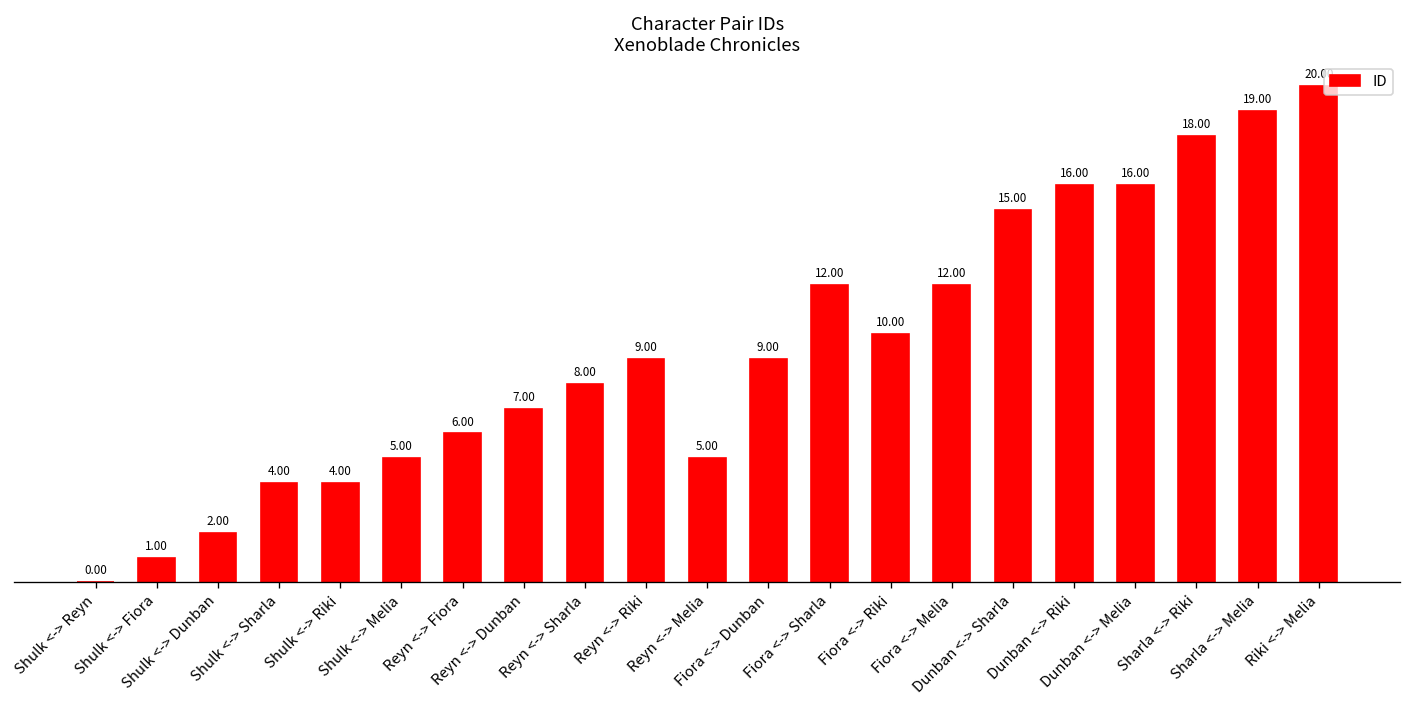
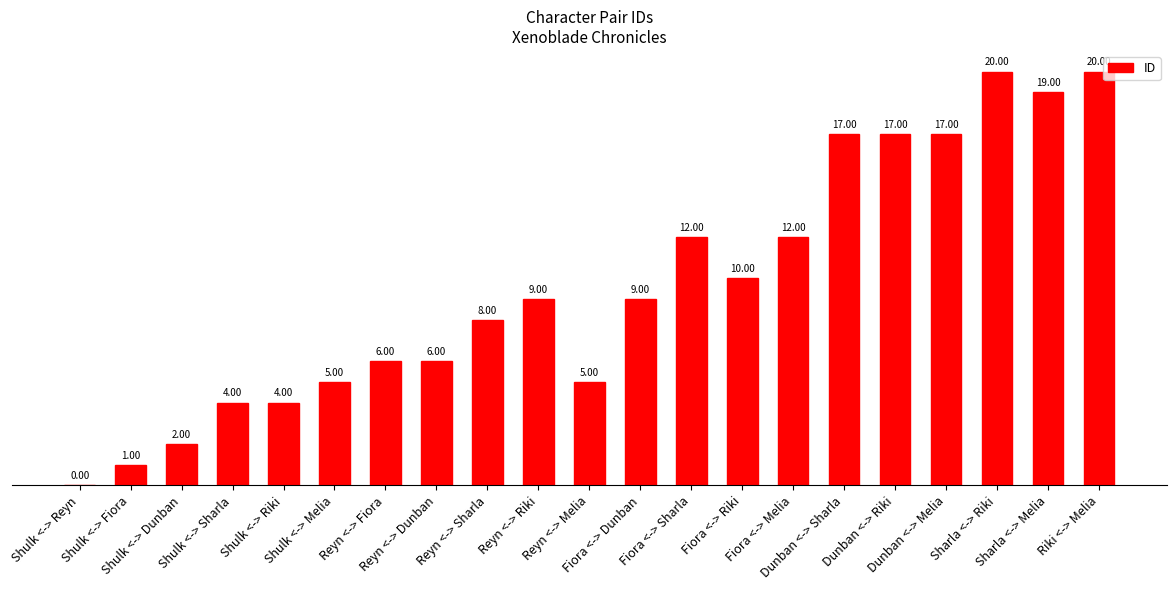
  {
    "Shulk <-> Reyn": 0.00,
    "Shulk <-> Fiora": 1.00,
    "Shulk <-> Dunban": 2.00,
    "Shulk <-> Sharla": 4.00,
    "Shulk <-> Riki": 4.00,
    "Shulk <-> Melia": 5.00,
    "Reyn <-> Fiora": 6.00,
-   "Reyn <-> Dunban": 7.00,
+   "Reyn <-> Dunban": 6.00,
    "Reyn <-> Sharla": 8.00,
    "Reyn <-> Riki": 9.00,
    "Reyn <-> Melia": 5.00,
    "Fiora <-> Dunban": 9.00,
    "Fiora <-> Sharla": 12.00,
    "Fiora <-> Riki": 10.00,
    "Fiora <-> Melia": 12.00,
-   "Dunban <-> Sharla": 15.00,
-   "Dunban <-> Riki": 16.00,
-   "Dunban <-> Melia": 16.00,
-   "Sharla <-> Riki": 18.00,
+   "Dunban <-> Sharla": 17.00,
+   "Dunban <-> Riki": 17.00,
+   "Dunban <-> Melia": 17.00,
+   "Sharla <-> Riki": 20.00,
    "Sharla <-> Melia": 19.00
  }
